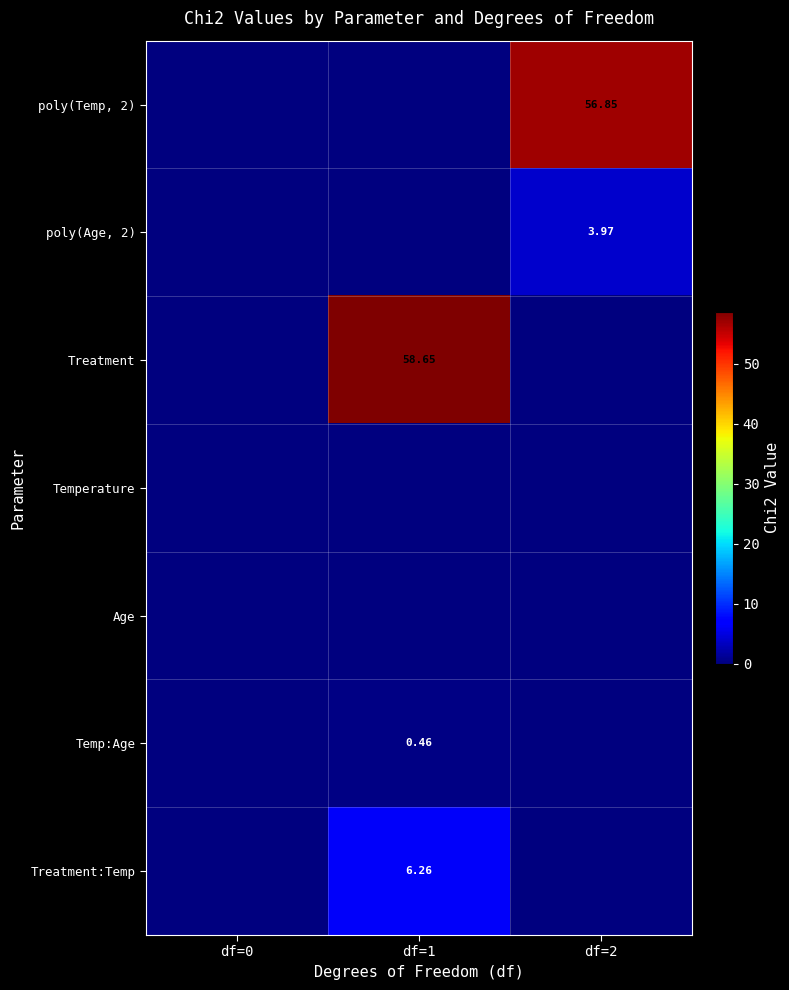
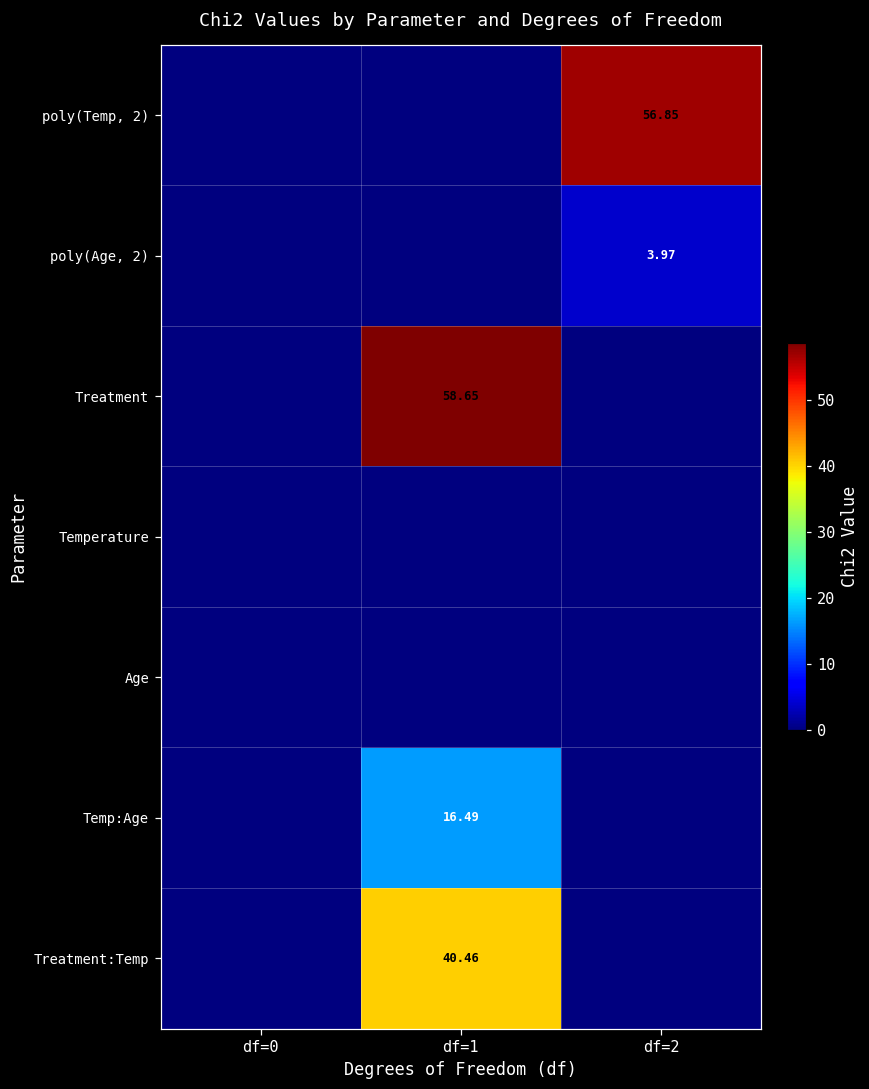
  {
    "poly(Temp, 2)": {
      "df=2": 56.85
    },
    "poly(Age, 2)": {
      "df=2": 3.97
    },
    "Treatment": {
      "df=1": 58.65
    },
    "Temp:Age": {
-     "df=1": 0.46
+     "df=1": 16.49
    },
    "Treatment:Temp": {
-     "df=1": 6.26
+     "df=1": 40.46
    }
  }
